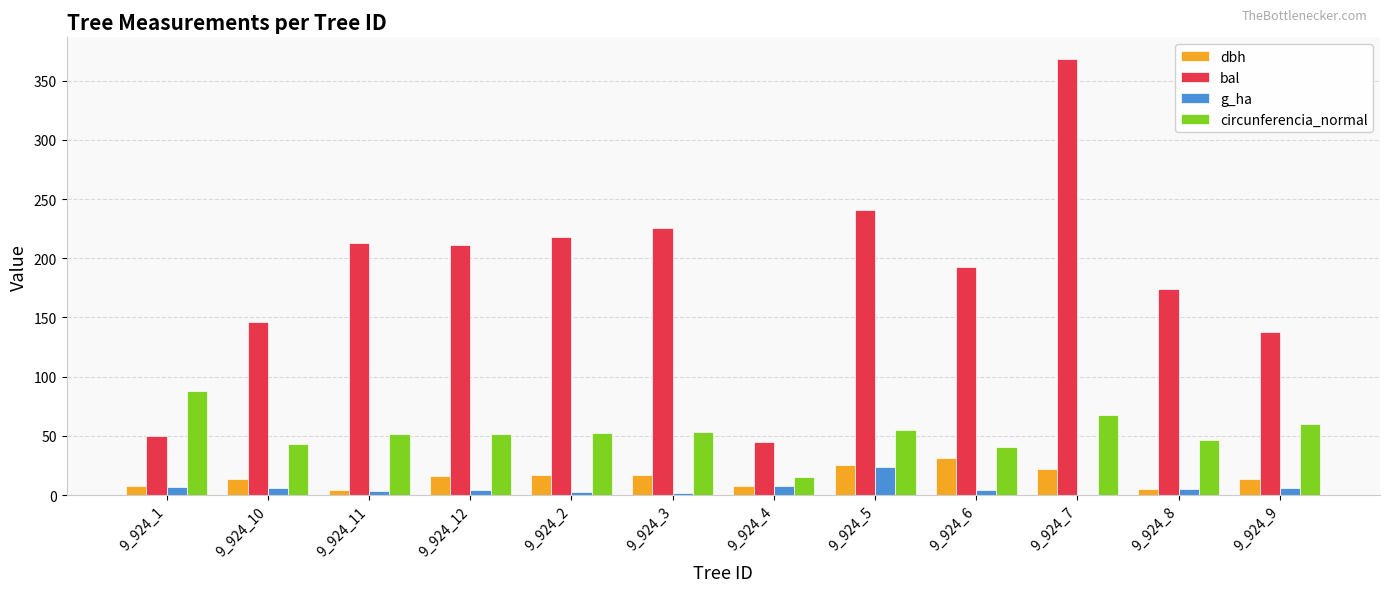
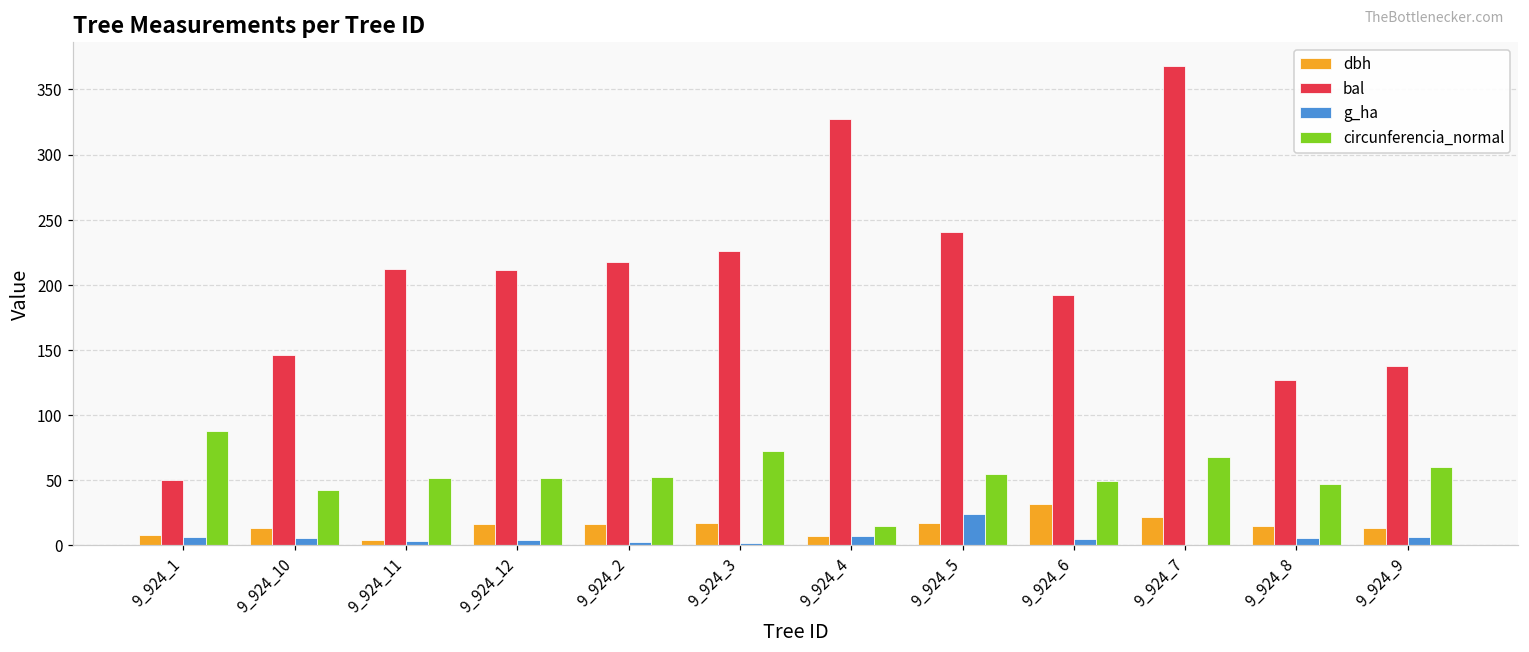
  {
    "dbh": {
      "9_924_1": 8,
      "9_924_10": 14,
      "9_924_11": 4,
      "9_924_12": 16,
      "9_924_2": 17,
      "9_924_3": 17,
      "9_924_4": 8,
-     "9_924_5": 25,
+     "9_924_5": 18,
      "9_924_6": 32,
      "9_924_7": 22,
-     "9_924_8": 5,
+     "9_924_8": 15,
      "9_924_9": 13
    },
    "bal": {
      "9_924_1": 50,
      "9_924_10": 146,
      "9_924_11": 213,
      "9_924_12": 211,
      "9_924_2": 218,
      "9_924_3": 226,
-     "9_924_4": 45,
+     "9_924_4": 327,
      "9_924_5": 241,
      "9_924_6": 192,
      "9_924_7": 368,
-     "9_924_8": 174,
+     "9_924_8": 127,
      "9_924_9": 138
    },
    "g_ha": {
      "9_924_1": 7,
      "9_924_10": 6,
      "9_924_11": 3,
      "9_924_12": 4,
      "9_924_2": 3,
      "9_924_4": 7,
      "9_924_5": 24,
      "9_924_6": 5,
      "9_924_7": 0,
      "9_924_8": 5,
      "9_924_9": 6
    },
    "circunferencia_normal": {
      "9_924_1": 88,
      "9_924_10": 43,
      "9_924_11": 52,
      "9_924_12": 52,
      "9_924_2": 52,
-     "9_924_3": 53,
+     "9_924_3": 73,
      "9_924_4": 15,
      "9_924_5": 55,
-     "9_924_6": 41,
+     "9_924_6": 49,
      "9_924_7": 68,
      "9_924_8": 47,
      "9_924_9": 60
    }
  }
